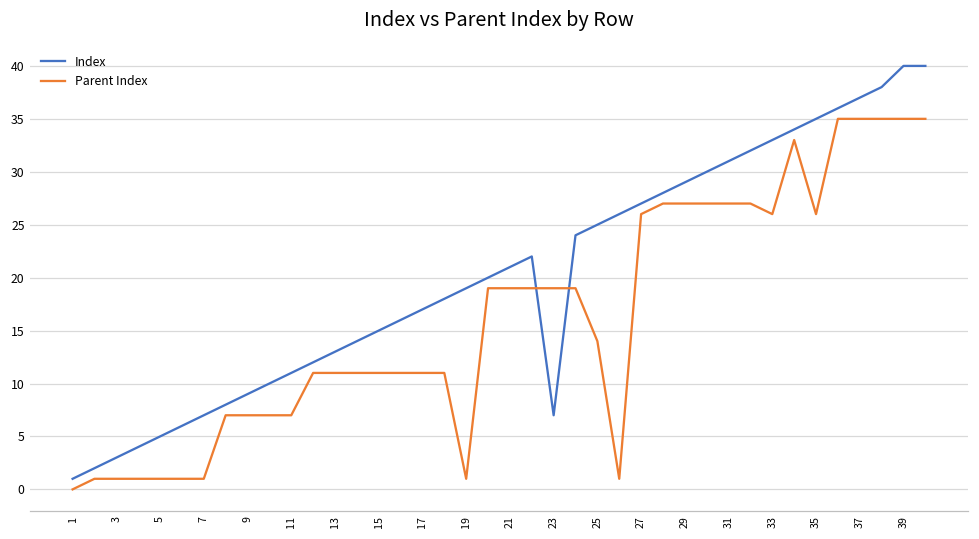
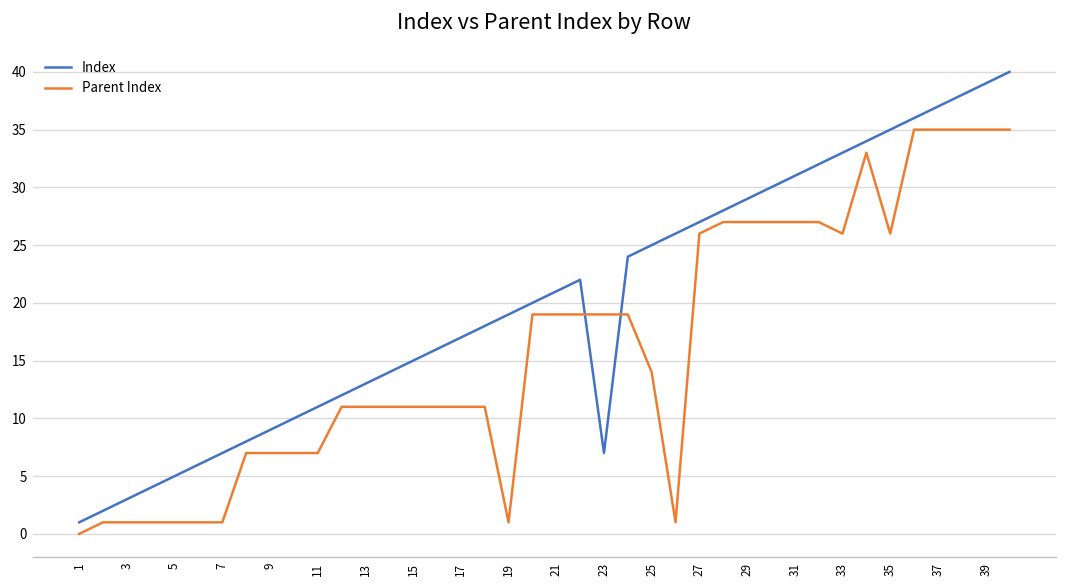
  {
    "Index": {
      "1": 1,
      "3": 3,
      "5": 5,
      "7": 7,
      "9": 9,
      "11": 11,
      "13": 13,
      "15": 15,
      "17": 17,
      "19": 19,
      "21": 21,
      "23": 7,
      "25": 25,
      "27": 27,
      "29": 29,
      "31": 31,
      "33": 33,
      "35": 35,
      "37": 37,
-     "39": 40
+     "39": 39
    },
    "Parent Index": {
      "1": 0,
      "3": 1,
      "5": 1,
      "7": 1,
      "9": 7,
      "11": 7,
      "13": 11,
      "15": 11,
      "17": 11,
      "19": 1,
      "21": 19,
      "23": 19,
      "25": 14,
      "27": 26,
      "29": 27,
      "31": 27,
      "33": 26,
      "35": 26,
      "37": 35,
      "39": 35
    }
  }
